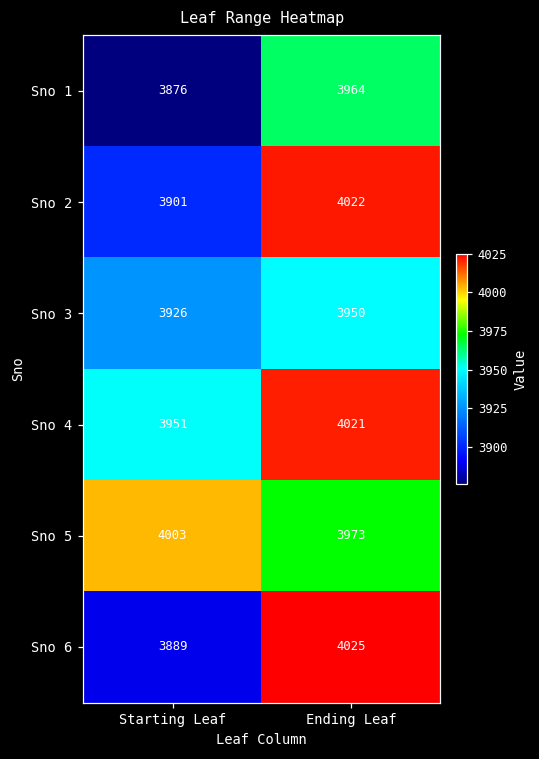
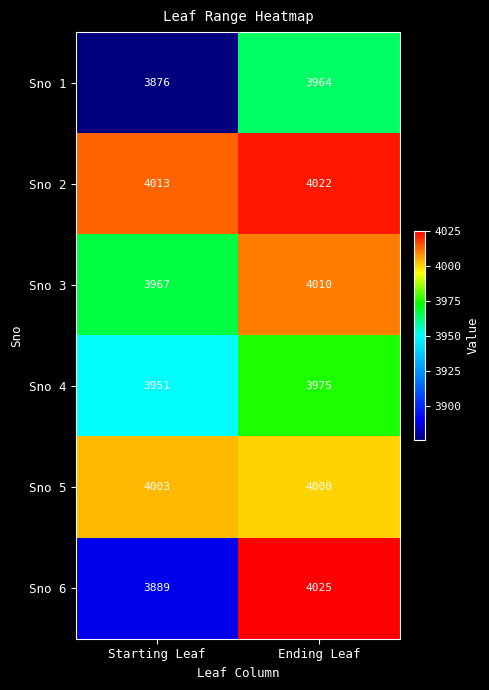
  {
    "Sno 1": {
      "Starting Leaf": 3876,
      "Ending Leaf": 3964
    },
    "Sno 2": {
-     "Starting Leaf": 3901,
+     "Starting Leaf": 4013,
      "Ending Leaf": 4022
    },
    "Sno 3": {
-     "Starting Leaf": 3926,
-     "Ending Leaf": 3950
+     "Starting Leaf": 3967,
+     "Ending Leaf": 4010
    },
    "Sno 4": {
      "Starting Leaf": 3951,
-     "Ending Leaf": 4021
+     "Ending Leaf": 3975
    },
    "Sno 5": {
      "Starting Leaf": 4003,
-     "Ending Leaf": 3973
+     "Ending Leaf": 4000
    },
    "Sno 6": {
      "Starting Leaf": 3889,
      "Ending Leaf": 4025
    }
  }
